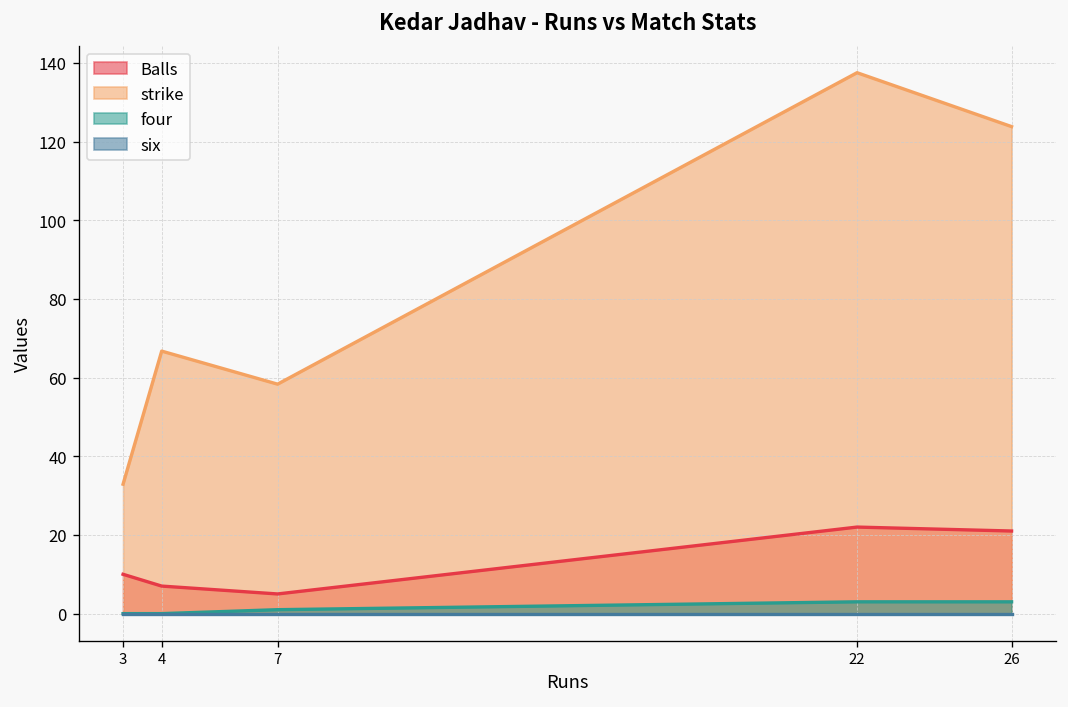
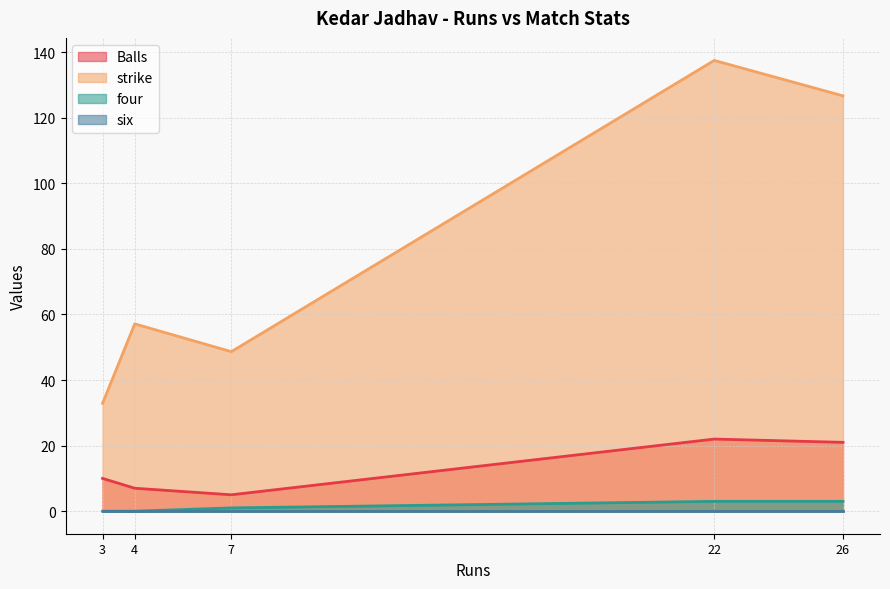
  {
    "Balls": {
      "3": 10,
      "4": 7,
      "7": 5,
      "22": 22,
      "26": 21
    },
    "strike": {
      "3": 33,
-     "4": 67,
-     "7": 58,
+     "4": 57,
+     "7": 49,
      "22": 138,
-     "26": 124
+     "26": 127
    }
  }
